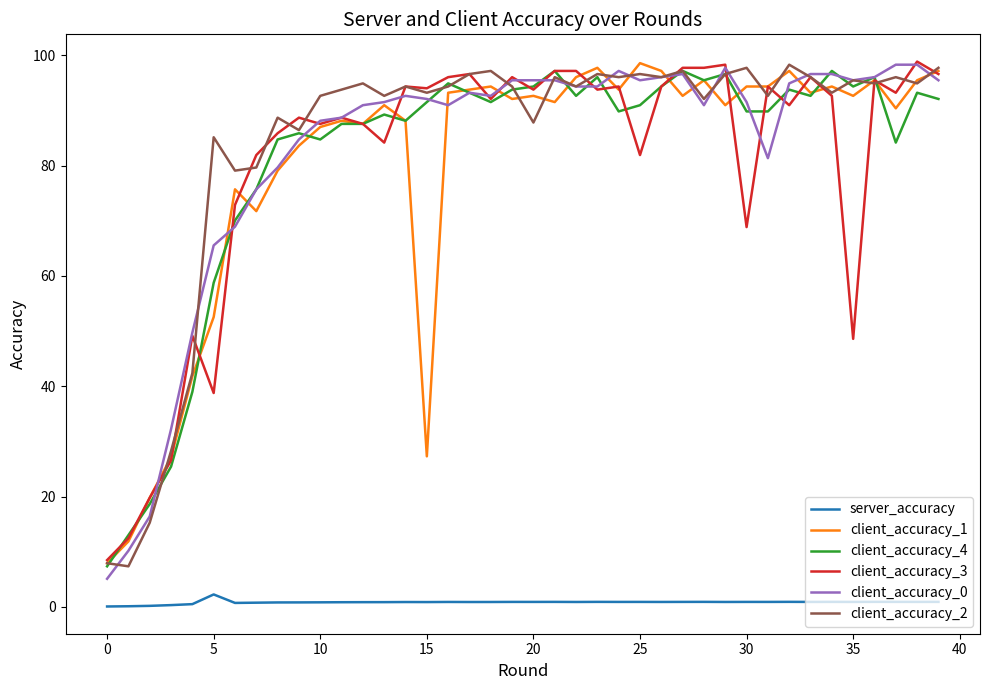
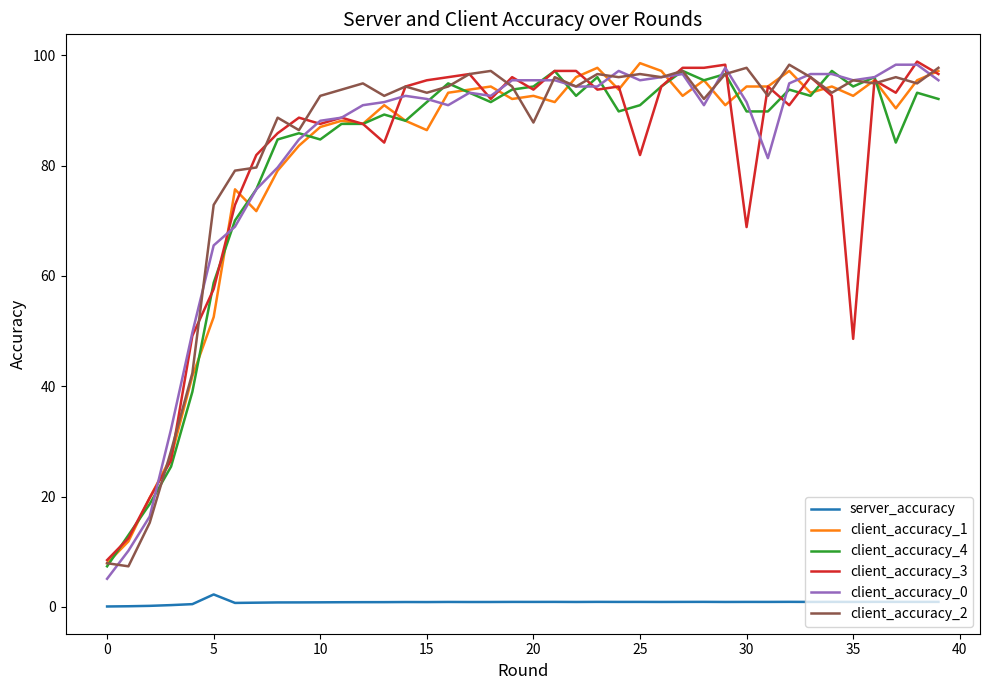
  {
    "server_accuracy": {
      "0": 0,
      "5": 2,
      "10": 1,
      "15": 1,
      "20": 1,
      "25": 1,
      "30": 1
    },
    "client_accuracy_1": {
      "5": 53,
      "10": 87,
-     "15": 27,
+     "15": 86,
      "20": 93,
      "25": 99,
      "30": 94,
      "35": 93
    },
    "client_accuracy_4": {
      "0": 7,
      "5": 59,
      "10": 85,
      "15": 92,
      "20": 94,
      "25": 91,
      "30": 90,
      "35": 94
    },
    "client_accuracy_3": {
      "0": 8,
-     "5": 39,
+     "5": 58,
      "10": 88,
-     "15": 94,
+     "15": 95,
      "20": 94,
      "25": 82,
      "30": 69,
      "35": 49
    },
    "client_accuracy_0": {
      "0": 5,
      "5": 66,
      "10": 88,
      "15": 92,
      "20": 95,
      "25": 95,
      "30": 92
    },
    "client_accuracy_2": {
-     "5": 85,
+     "5": 73,
      "10": 93,
      "15": 93,
      "20": 88,
      "25": 97,
      "30": 98
    }
  }
